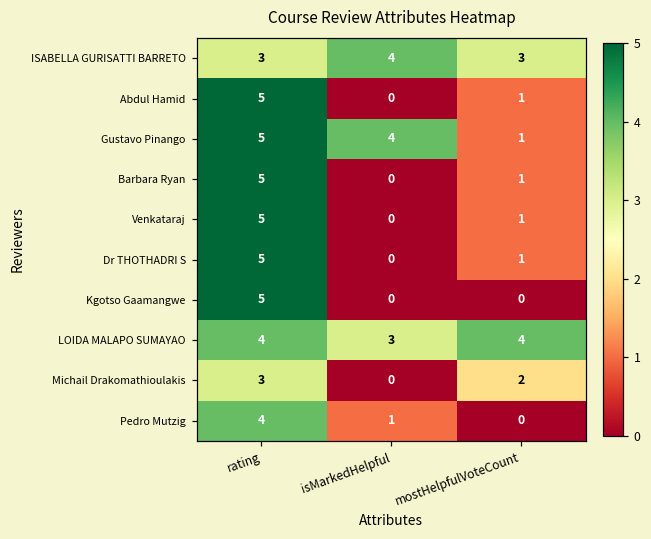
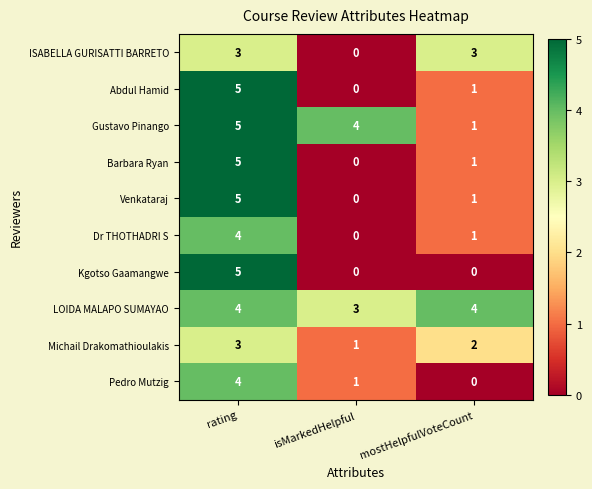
  {
    "ISABELLA GURISATTI BARRETO": {
      "rating": 3,
-     "isMarkedHelpful": 4,
+     "isMarkedHelpful": 0,
      "mostHelpfulVoteCount": 3
    },
    "Abdul Hamid": {
      "rating": 5,
      "isMarkedHelpful": 0,
      "mostHelpfulVoteCount": 1
    },
    "Gustavo Pinango": {
      "rating": 5,
      "isMarkedHelpful": 4,
      "mostHelpfulVoteCount": 1
    },
    "Barbara Ryan": {
      "rating": 5,
      "isMarkedHelpful": 0,
      "mostHelpfulVoteCount": 1
    },
    "Venkataraj": {
      "rating": 5,
      "isMarkedHelpful": 0,
      "mostHelpfulVoteCount": 1
    },
    "Dr THOTHADRI S": {
-     "rating": 5,
+     "rating": 4,
      "isMarkedHelpful": 0,
      "mostHelpfulVoteCount": 1
    },
    "Kgotso Gaamangwe": {
      "rating": 5,
      "isMarkedHelpful": 0,
      "mostHelpfulVoteCount": 0
    },
    "LOIDA MALAPO SUMAYAO": {
      "rating": 4,
      "isMarkedHelpful": 3,
      "mostHelpfulVoteCount": 4
    },
    "Michail Drakomathioulakis": {
      "rating": 3,
-     "isMarkedHelpful": 0,
+     "isMarkedHelpful": 1,
      "mostHelpfulVoteCount": 2
    },
    "Pedro Mutzig": {
      "rating": 4,
      "isMarkedHelpful": 1,
      "mostHelpfulVoteCount": 0
    }
  }
